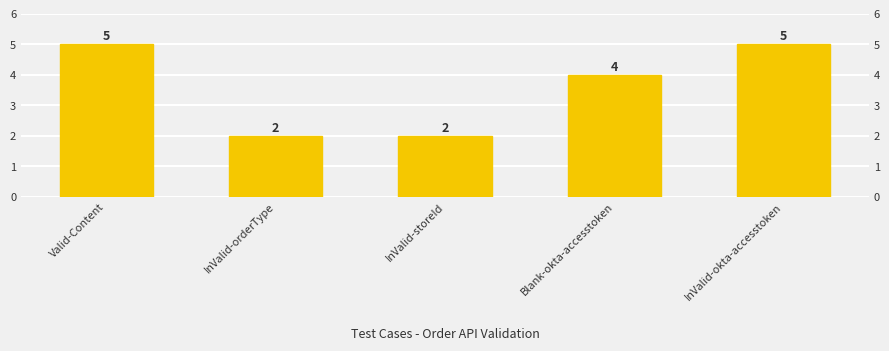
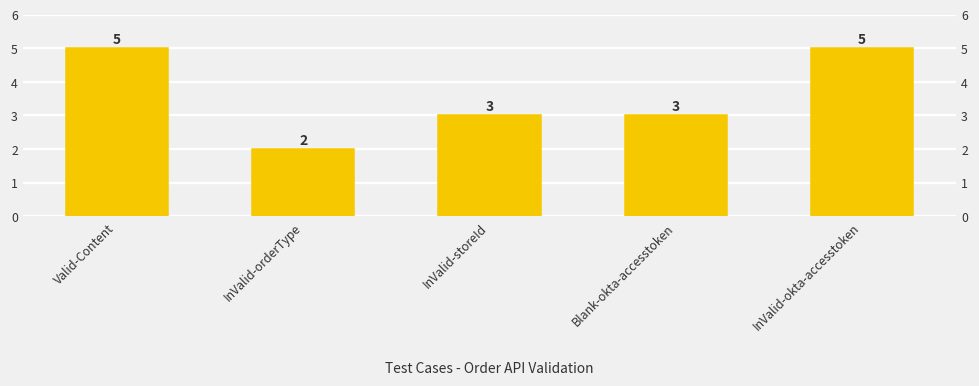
  {
    "Valid-Content": 5,
    "InValid-orderType": 2,
-   "InValid-storeId": 2,
-   "Blank-okta-accesstoken": 4,
+   "InValid-storeId": 3,
+   "Blank-okta-accesstoken": 3,
    "InValid-okta-accesstoken": 5
  }
